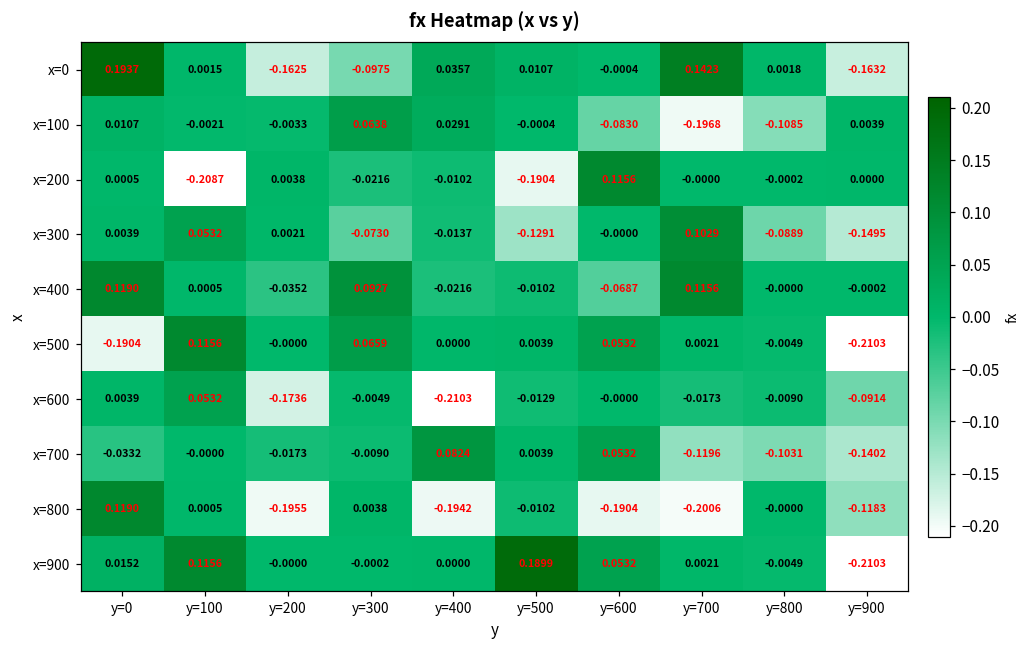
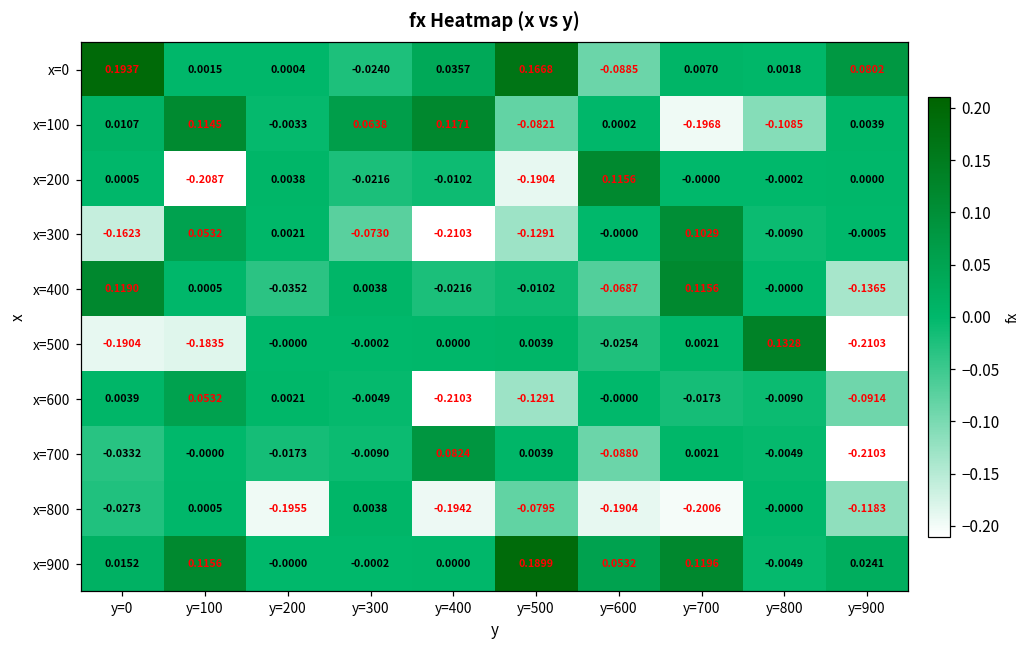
  {
    "x=0": {
      "y=0": 0.1937,
      "y=100": 0.0015,
-     "y=200": -0.1625,
-     "y=300": -0.0975,
+     "y=200": 0.0004,
+     "y=300": -0.0240,
      "y=400": 0.0357,
-     "y=500": 0.0107,
-     "y=600": -0.0004,
-     "y=700": 0.1423,
+     "y=500": 0.1668,
+     "y=600": -0.0885,
+     "y=700": 0.0070,
      "y=800": 0.0018,
-     "y=900": -0.1632
+     "y=900": 0.0802
    },
    "x=100": {
      "y=0": 0.0107,
-     "y=100": -0.0021,
+     "y=100": 0.1145,
      "y=200": -0.0033,
      "y=300": 0.0638,
-     "y=400": 0.0291,
-     "y=500": -0.0004,
-     "y=600": -0.0830,
+     "y=400": 0.1171,
+     "y=500": -0.0821,
+     "y=600": 0.0002,
      "y=700": -0.1968,
      "y=800": -0.1085,
      "y=900": 0.0039
    },
    "x=200": {
      "y=0": 0.0005,
      "y=100": -0.2087,
      "y=200": 0.0038,
      "y=300": -0.0216,
      "y=400": -0.0102,
      "y=500": -0.1904,
      "y=600": 0.1156,
      "y=700": -0.0000,
      "y=800": -0.0002,
      "y=900": 0.0000
    },
    "x=300": {
-     "y=0": 0.0039,
+     "y=0": -0.1623,
      "y=100": 0.0532,
      "y=200": 0.0021,
      "y=300": -0.0730,
-     "y=400": -0.0137,
+     "y=400": -0.2103,
      "y=500": -0.1291,
      "y=600": -0.0000,
      "y=700": 0.1029,
-     "y=800": -0.0889,
-     "y=900": -0.1495
+     "y=800": -0.0090,
+     "y=900": -0.0005
    },
    "x=400": {
      "y=0": 0.1190,
      "y=100": 0.0005,
      "y=200": -0.0352,
-     "y=300": 0.0927,
+     "y=300": 0.0038,
      "y=400": -0.0216,
      "y=500": -0.0102,
      "y=600": -0.0687,
      "y=700": 0.1156,
      "y=800": -0.0000,
-     "y=900": -0.0002
+     "y=900": -0.1365
    },
    "x=500": {
      "y=0": -0.1904,
-     "y=100": 0.1156,
+     "y=100": -0.1835,
      "y=200": -0.0000,
-     "y=300": 0.0659,
+     "y=300": -0.0002,
      "y=400": 0.0000,
      "y=500": 0.0039,
-     "y=600": 0.0532,
+     "y=600": -0.0254,
      "y=700": 0.0021,
-     "y=800": -0.0049,
+     "y=800": 0.1328,
      "y=900": -0.2103
    },
    "x=600": {
      "y=0": 0.0039,
      "y=100": 0.0532,
-     "y=200": -0.1736,
+     "y=200": 0.0021,
      "y=300": -0.0049,
      "y=400": -0.2103,
-     "y=500": -0.0129,
+     "y=500": -0.1291,
      "y=600": -0.0000,
      "y=700": -0.0173,
      "y=800": -0.0090,
      "y=900": -0.0914
    },
    "x=700": {
      "y=0": -0.0332,
      "y=100": -0.0000,
      "y=200": -0.0173,
      "y=300": -0.0090,
      "y=400": 0.0824,
      "y=500": 0.0039,
-     "y=600": 0.0532,
-     "y=700": -0.1196,
-     "y=800": -0.1031,
-     "y=900": -0.1402
+     "y=600": -0.0880,
+     "y=700": 0.0021,
+     "y=800": -0.0049,
+     "y=900": -0.2103
    },
    "x=800": {
-     "y=0": 0.1190,
+     "y=0": -0.0273,
      "y=100": 0.0005,
      "y=200": -0.1955,
      "y=300": 0.0038,
      "y=400": -0.1942,
-     "y=500": -0.0102,
+     "y=500": -0.0795,
      "y=600": -0.1904,
      "y=700": -0.2006,
      "y=800": -0.0000,
      "y=900": -0.1183
    },
    "x=900": {
      "y=0": 0.0152,
      "y=100": 0.1156,
      "y=200": -0.0000,
      "y=300": -0.0002,
      "y=400": 0.0000,
      "y=500": 0.1899,
      "y=600": 0.0532,
-     "y=700": 0.0021,
+     "y=700": 0.1196,
      "y=800": -0.0049,
-     "y=900": -0.2103
+     "y=900": 0.0241
    }
  }
